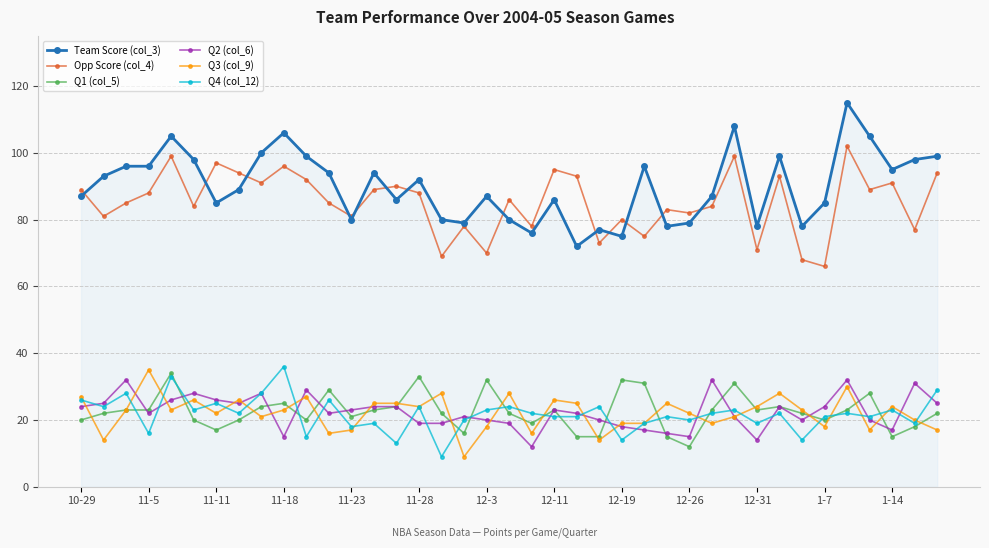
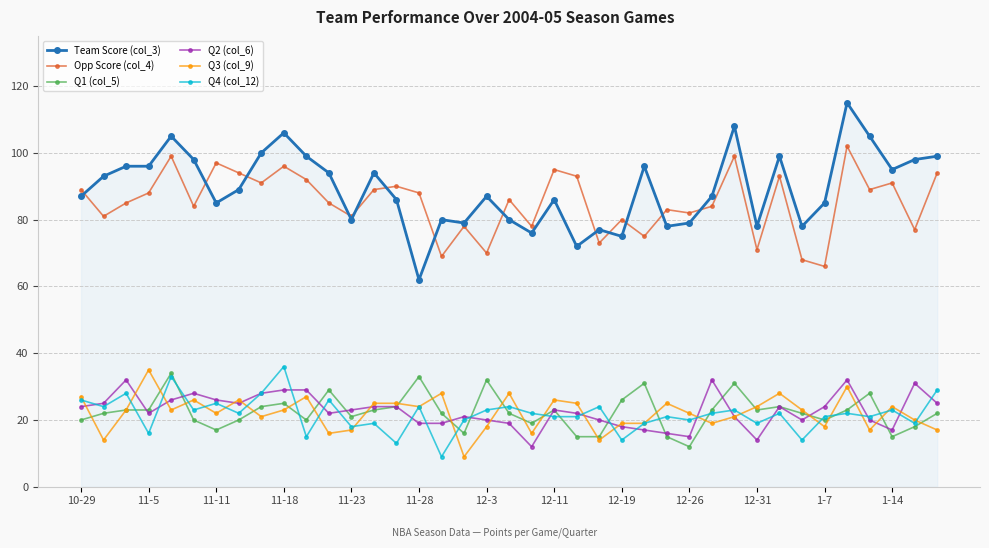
  {
    "Team Score (col_3)": {
      "10-29": 87,
      "11-5": 96,
      "11-11": 85,
      "11-18": 106,
      "11-23": 80,
-     "11-28": 92,
+     "11-28": 62,
      "12-3": 87,
      "12-11": 86,
      "12-19": 75,
      "12-26": 79,
      "12-31": 78,
      "1-7": 85,
      "1-14": 95
    },
    "Opp Score (col_4)": {
      "10-29": 89,
      "11-5": 88,
      "11-11": 97,
      "11-18": 96,
      "11-23": 81,
      "11-28": 88,
      "12-3": 70,
      "12-11": 95,
      "12-19": 80,
      "12-26": 82,
      "12-31": 71,
      "1-7": 66,
      "1-14": 91
    },
    "Q1 (col_5)": {
      "10-29": 20,
      "11-5": 23,
      "11-11": 17,
      "11-18": 25,
      "11-23": 21,
      "11-28": 33,
      "12-3": 32,
-     "12-19": 32,
+     "12-19": 26,
      "12-26": 12,
      "12-31": 23,
      "1-7": 20,
      "1-14": 15
    },
    "Q2 (col_6)": {
      "10-29": 24,
      "11-5": 22,
      "11-11": 26,
-     "11-18": 15,
+     "11-18": 29,
      "11-23": 23,
      "11-28": 19,
      "12-3": 20,
      "12-19": 18,
      "12-26": 15,
      "12-31": 14,
      "1-7": 24,
      "1-14": 17
    },
    "Q3 (col_9)": {
      "10-29": 27,
      "11-5": 35,
      "11-11": 22,
      "11-18": 23,
      "11-23": 17,
      "12-3": 18,
      "12-11": 26,
      "12-19": 19,
      "12-26": 22,
      "12-31": 24,
      "1-7": 18,
      "1-14": 24
    },
    "Q4 (col_12)": {
      "10-29": 26,
      "11-5": 16,
      "11-11": 25,
      "11-18": 36,
      "11-23": 18,
      "12-3": 23,
      "12-11": 21,
      "12-19": 14,
      "12-26": 20,
      "12-31": 19,
      "1-7": 21,
      "1-14": 23
    }
  }
